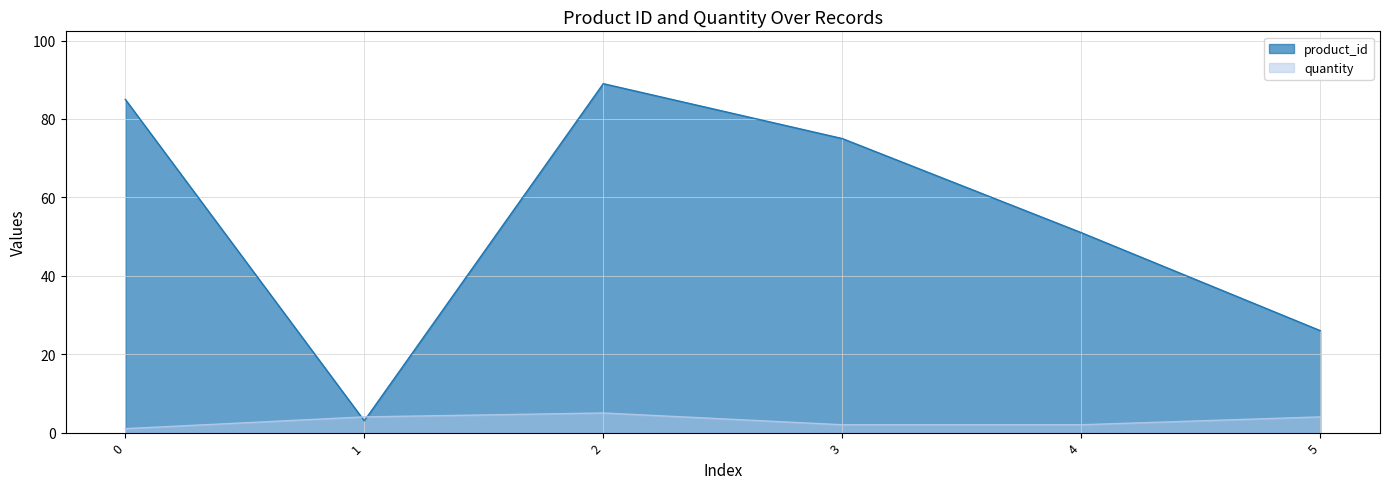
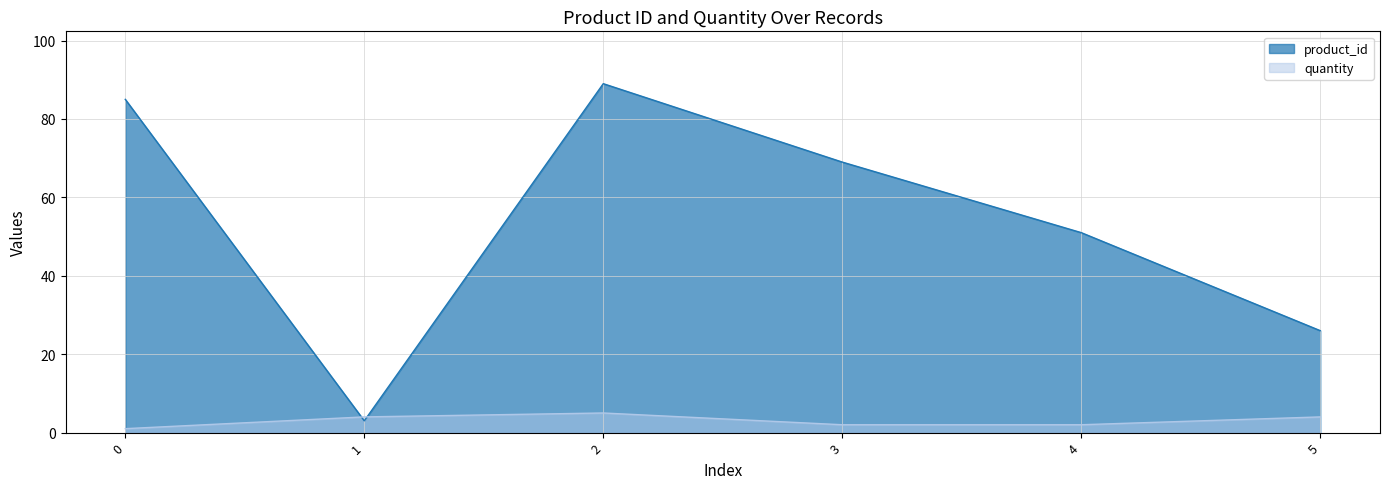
  {
    "product_id": {
      "0": 85,
      "1": 3,
      "2": 89,
-     "3": 75,
+     "3": 69,
      "4": 51,
      "5": 26
    },
    "quantity": {
      "0": 1,
      "1": 4,
      "2": 5,
      "3": 2,
      "4": 2,
      "5": 4
    }
  }
